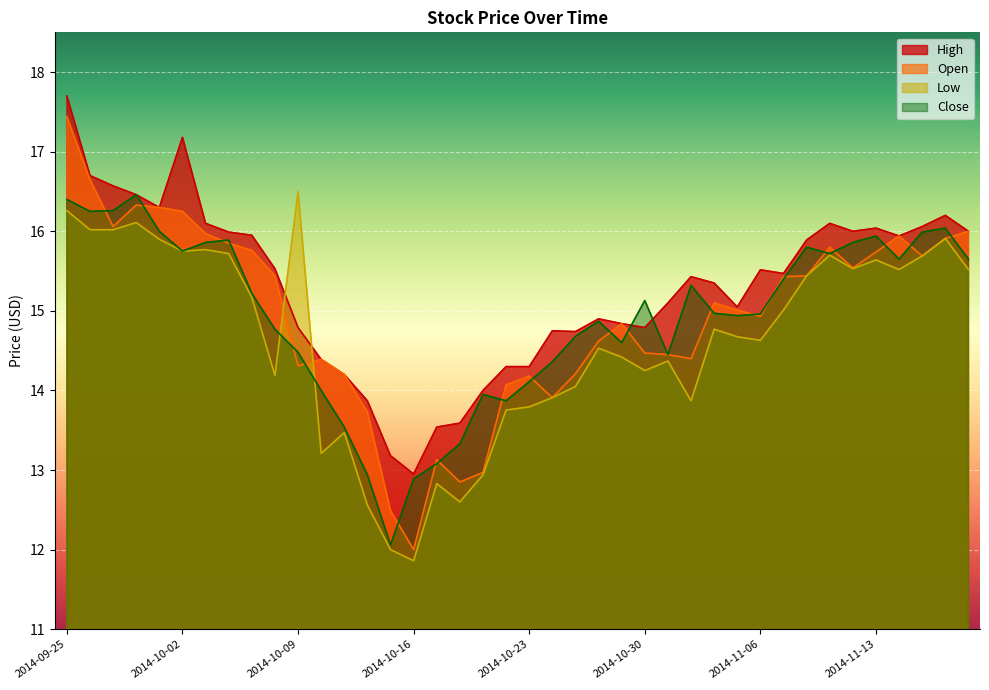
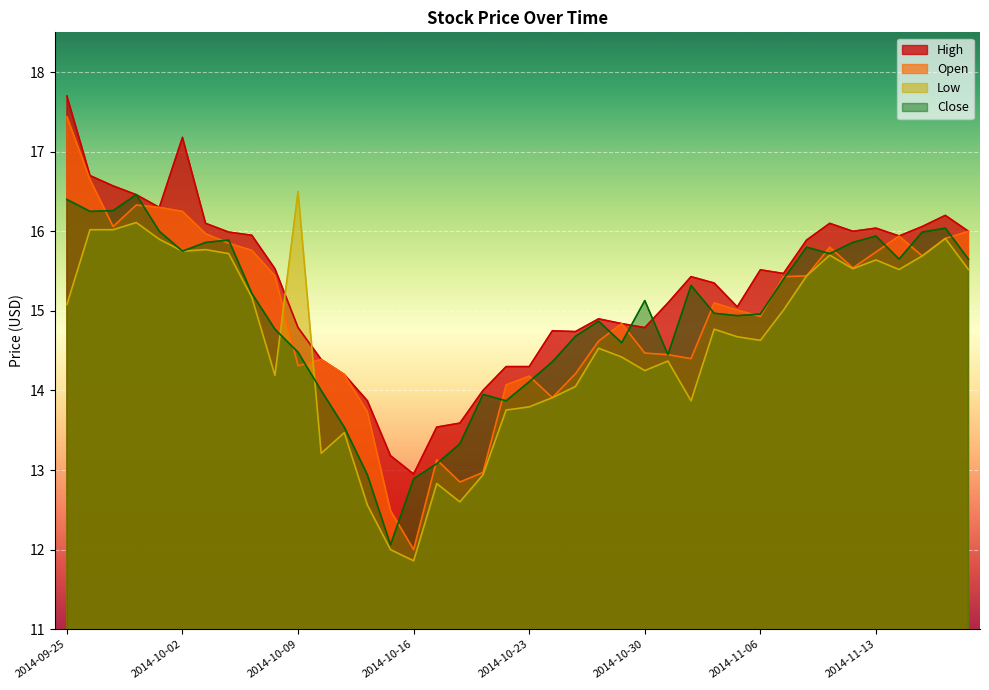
  {
    "High": {
      "2014-09-25": 17.7,
      "2014-10-02": 17.2,
      "2014-10-09": 14.8,
      "2014-10-16": 13.0,
      "2014-10-23": 14.3,
      "2014-10-30": 14.8,
      "2014-11-06": 15.5,
      "2014-11-13": 16.0
    },
    "Open": {
      "2014-09-25": 17.4,
      "2014-10-02": 16.3,
      "2014-10-09": 14.3,
      "2014-10-16": 12.0,
      "2014-10-23": 14.2,
      "2014-10-30": 14.5,
      "2014-11-13": 15.7
    },
    "Low": {
-     "2014-09-25": 16.3,
+     "2014-09-25": 15.1,
      "2014-10-09": 16.5,
      "2014-10-16": 11.9,
      "2014-10-23": 13.8,
      "2014-10-30": 14.3,
      "2014-11-06": 14.6,
      "2014-11-13": 15.6
    },
    "Close": {
      "2014-09-25": 16.4,
      "2014-10-09": 14.5,
      "2014-10-16": 12.9,
      "2014-10-23": 14.1,
      "2014-10-30": 15.1,
      "2014-11-13": 15.9
    }
  }
